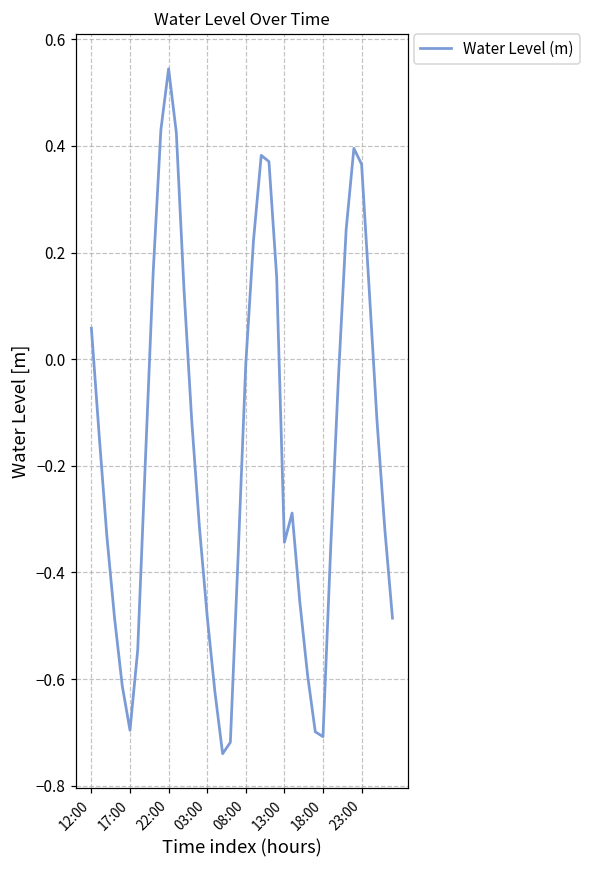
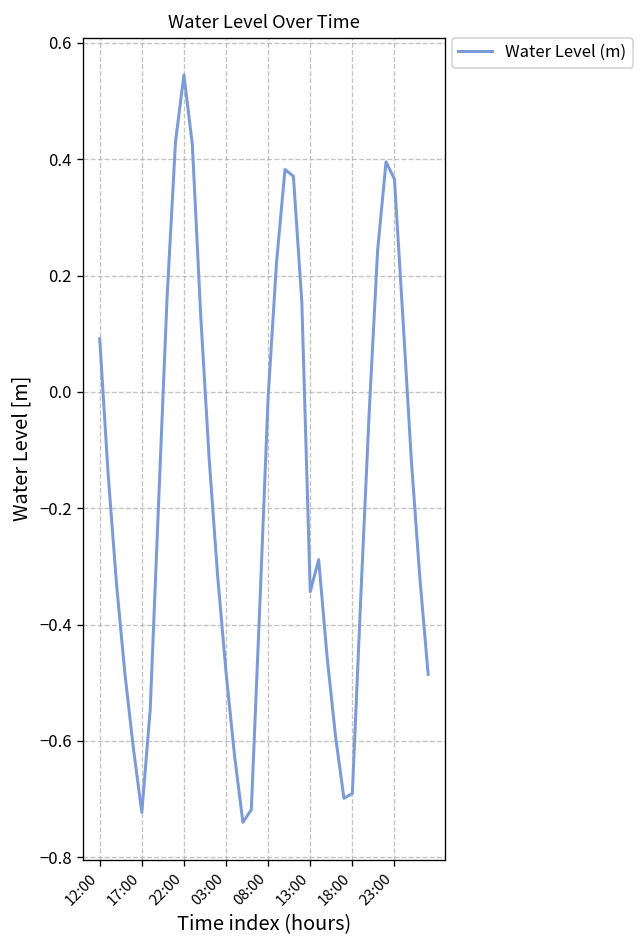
  {
-   "12:00": 0.06,
-   "17:00": -0.70,
+   "12:00": 0.09,
+   "17:00": -0.72,
    "22:00": 0.54,
    "03:00": -0.48,
    "08:00": -0.01,
    "13:00": -0.34,
-   "18:00": -0.71,
+   "18:00": -0.69,
    "23:00": 0.37
  }
